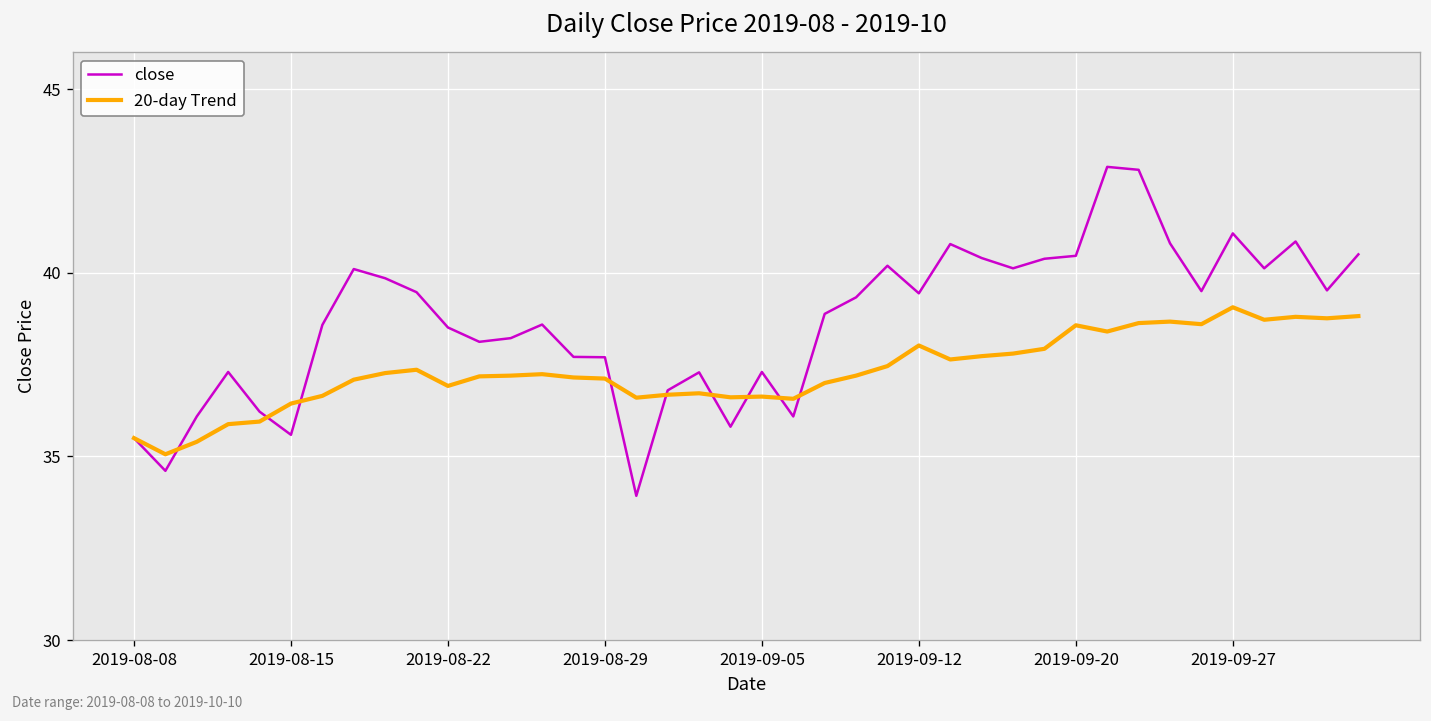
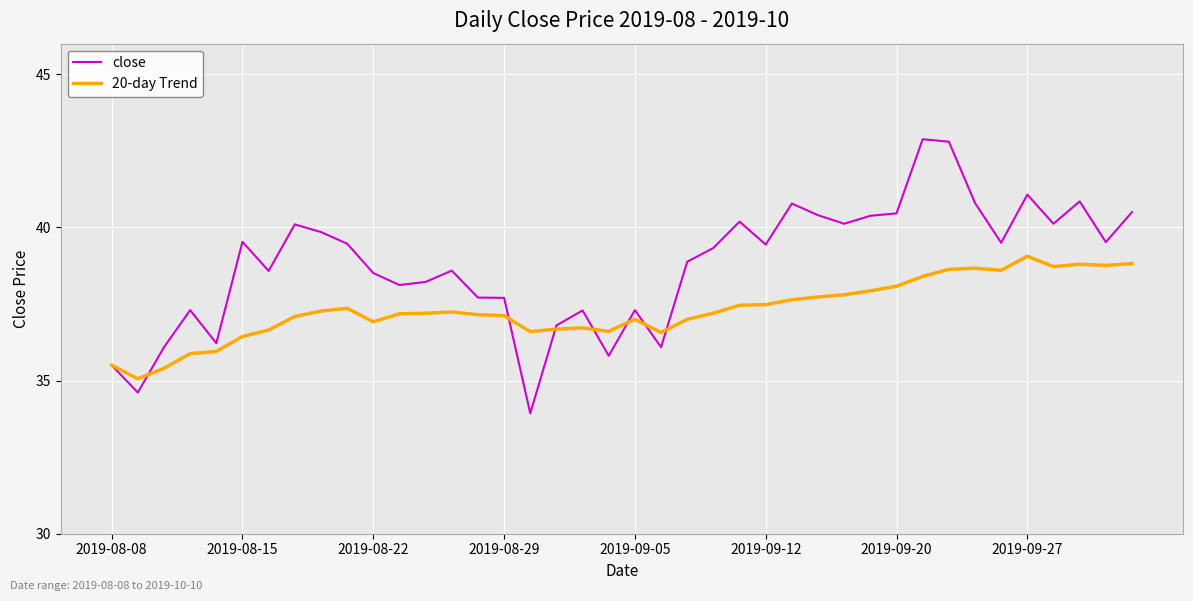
  {
    "close": {
-     "2019-08-15": 35.6,
+     "2019-08-15": 39.5,
      "2019-08-22": 38.5,
      "2019-08-29": 37.7,
      "2019-09-05": 37.3,
      "2019-09-12": 39.4,
      "2019-09-20": 40.5,
      "2019-09-27": 41.1
    },
    "20-day Trend": {
      "2019-08-15": 36.4,
      "2019-08-22": 36.9,
      "2019-08-29": 37.1,
-     "2019-09-05": 36.6,
-     "2019-09-12": 38.0,
-     "2019-09-20": 38.6,
+     "2019-09-05": 37.0,
+     "2019-09-12": 37.5,
+     "2019-09-20": 38.1,
      "2019-09-27": 39.1
    }
  }
